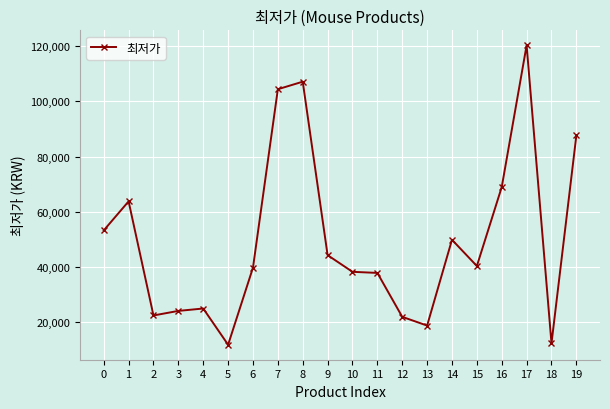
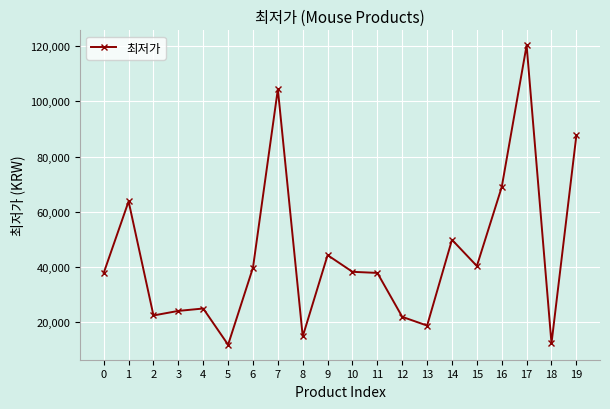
  {
-   "0": "53,000",
+   "0": "38,000",
    "1": "64,000",
    "2": "23,000",
    "3": "24,000",
    "4": "25,000",
    "5": "12,000",
    "6": "40,000",
    "7": "104,000",
-   "8": "107,000",
+   "8": "15,000",
    "9": "44,000",
    "10": "38,000",
    "11": "38,000",
    "12": "22,000",
    "13": "19,000",
    "14": "50,000",
    "15": "40,000",
    "16": "69,000",
    "17": "120,000",
    "18": "12,000",
    "19": "88,000"
  }
